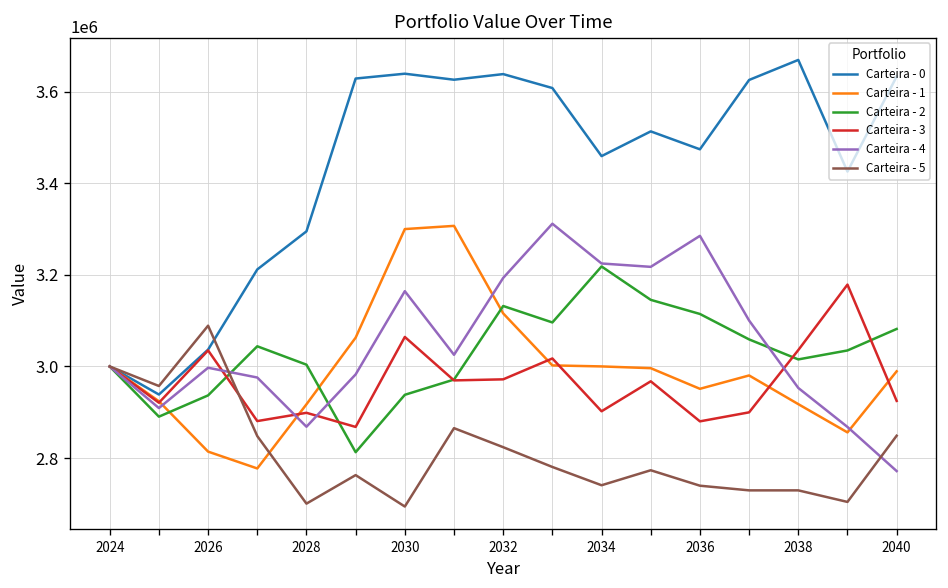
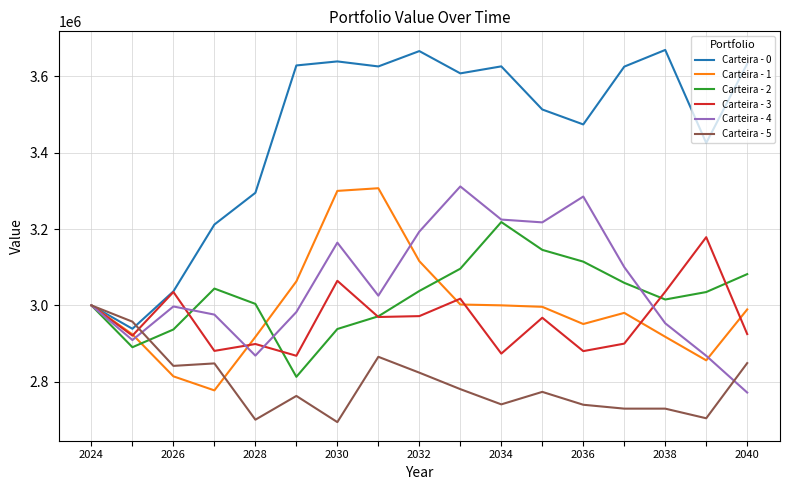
  {
    "Carteira - 0": {
      "2028": 3290000,
      "2030": 3640000,
-     "2032": 3640000,
-     "2034": 3460000,
+     "2032": 3670000,
+     "2034": 3630000,
      "2036": 3470000,
      "2038": 3670000
    },
    "Carteira - 1": {
      "2026": 2810000,
      "2028": 2920000,
      "2030": 3300000,
      "2032": 3120000,
      "2034": 3000000,
      "2036": 2950000,
      "2038": 2920000,
      "2040": 2990000
    },
    "Carteira - 2": {
      "2026": 2940000,
      "2028": 3000000,
      "2030": 2940000,
-     "2032": 3130000,
+     "2032": 3040000,
      "2036": 3110000,
      "2038": 3020000,
      "2040": 3080000
    },
    "Carteira - 3": {
      "2028": 2900000,
      "2030": 3060000,
      "2032": 2970000,
-     "2034": 2900000,
+     "2034": 2870000,
      "2036": 2880000,
      "2038": 3040000,
      "2040": 2920000
    },
    "Carteira - 4": {
      "2026": 3000000,
      "2028": 2870000,
      "2030": 3160000,
      "2032": 3190000,
      "2036": 3290000,
      "2038": 2950000,
      "2040": 2770000
    },
    "Carteira - 5": {
-     "2026": 3090000,
+     "2026": 2840000,
      "2028": 2700000,
      "2030": 2690000,
      "2032": 2820000,
      "2034": 2740000,
      "2036": 2740000,
      "2038": 2730000,
      "2040": 2850000
    }
  }
